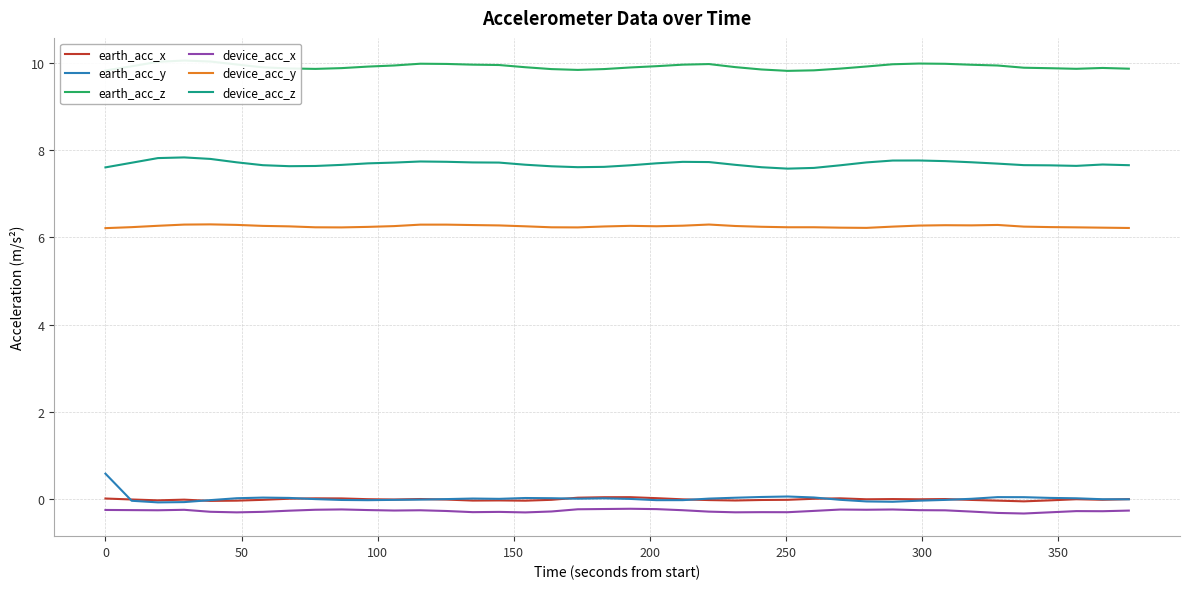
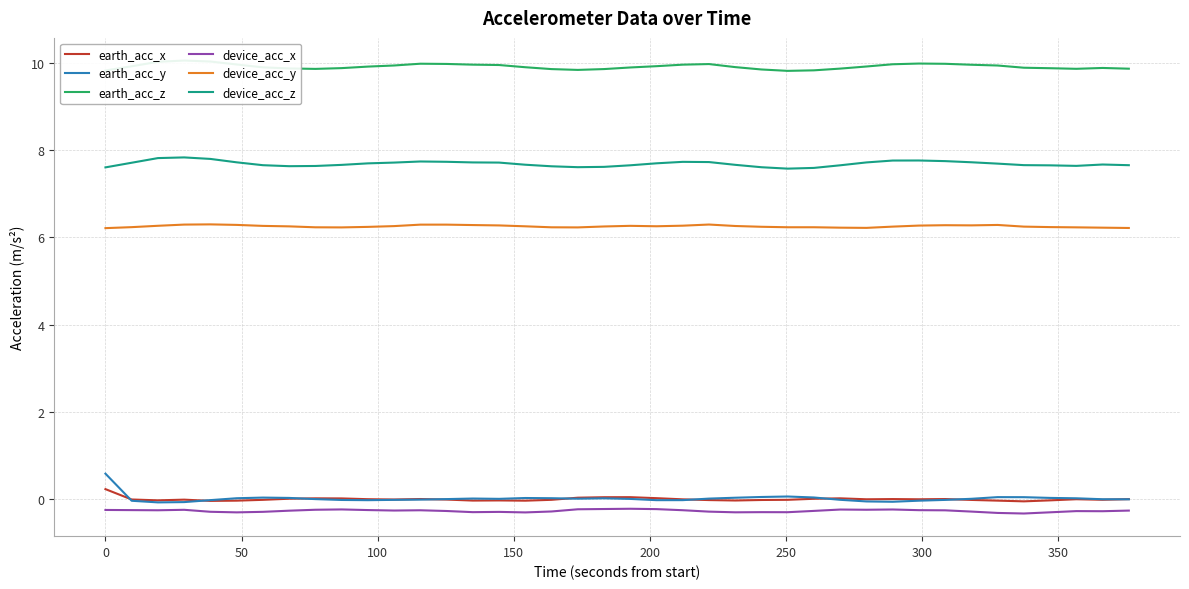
  {
    "earth_acc_x": {
-     "0": 0.0
+     "0": 0.2
    },
    "earth_acc_y": {
      "0": 0.6
    },
    "device_acc_x": {
      "0": -0.2
    },
    "device_acc_y": {
      "0": 6.2
    }
  }
